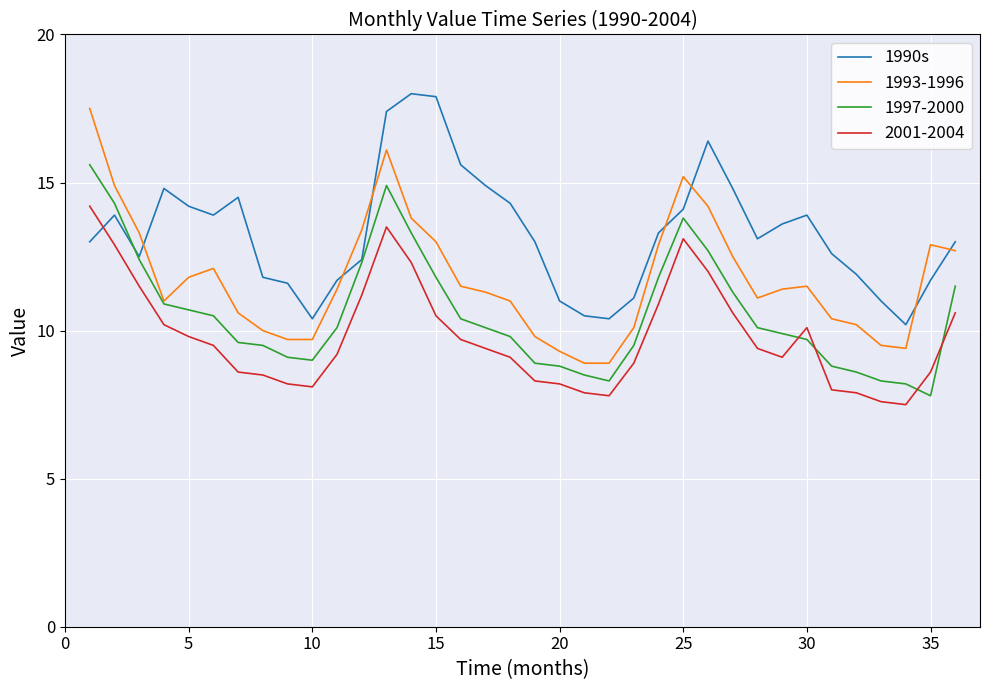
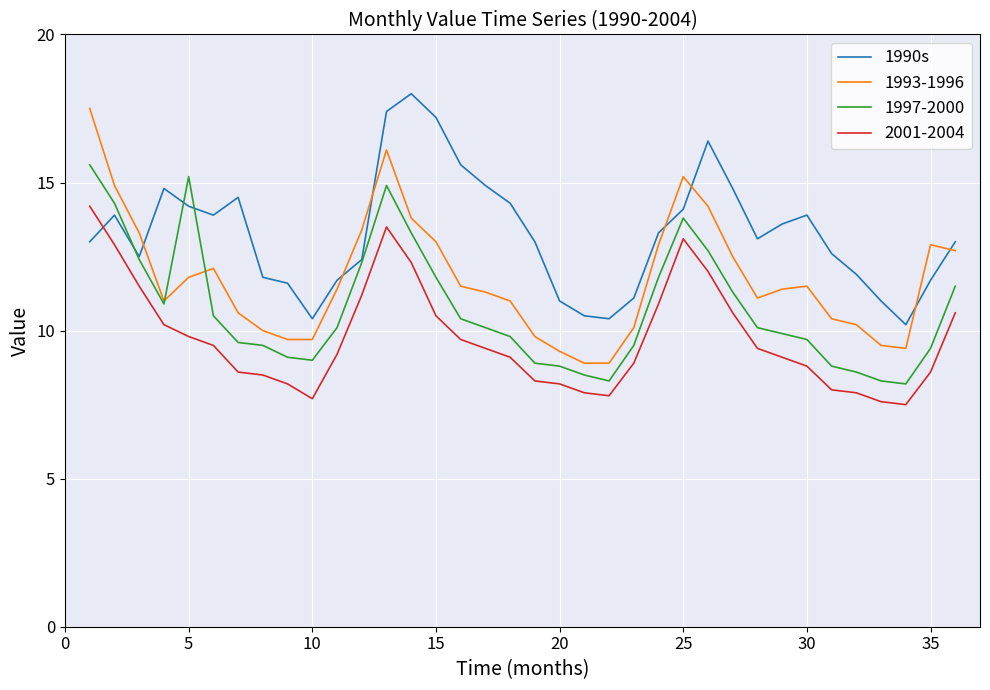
  {
    "1990s": {
      "5": 14.2,
      "10": 10.4,
-     "15": 17.9,
+     "15": 17.2,
      "20": 11.0,
      "25": 14.1,
      "30": 13.9,
      "35": 11.7
    },
    "1993-1996": {
      "5": 11.8,
      "10": 9.7,
      "15": 13.0,
      "20": 9.3,
      "25": 15.2,
      "30": 11.5,
      "35": 12.9
    },
    "1997-2000": {
-     "5": 10.7,
+     "5": 15.2,
      "10": 9.0,
      "15": 11.8,
      "20": 8.8,
      "25": 13.8,
      "30": 9.7,
-     "35": 7.8
+     "35": 9.4
    },
    "2001-2004": {
      "5": 9.8,
-     "10": 8.1,
+     "10": 7.7,
      "15": 10.5,
      "20": 8.2,
      "25": 13.1,
-     "30": 10.1,
+     "30": 8.8,
      "35": 8.6
    }
  }
